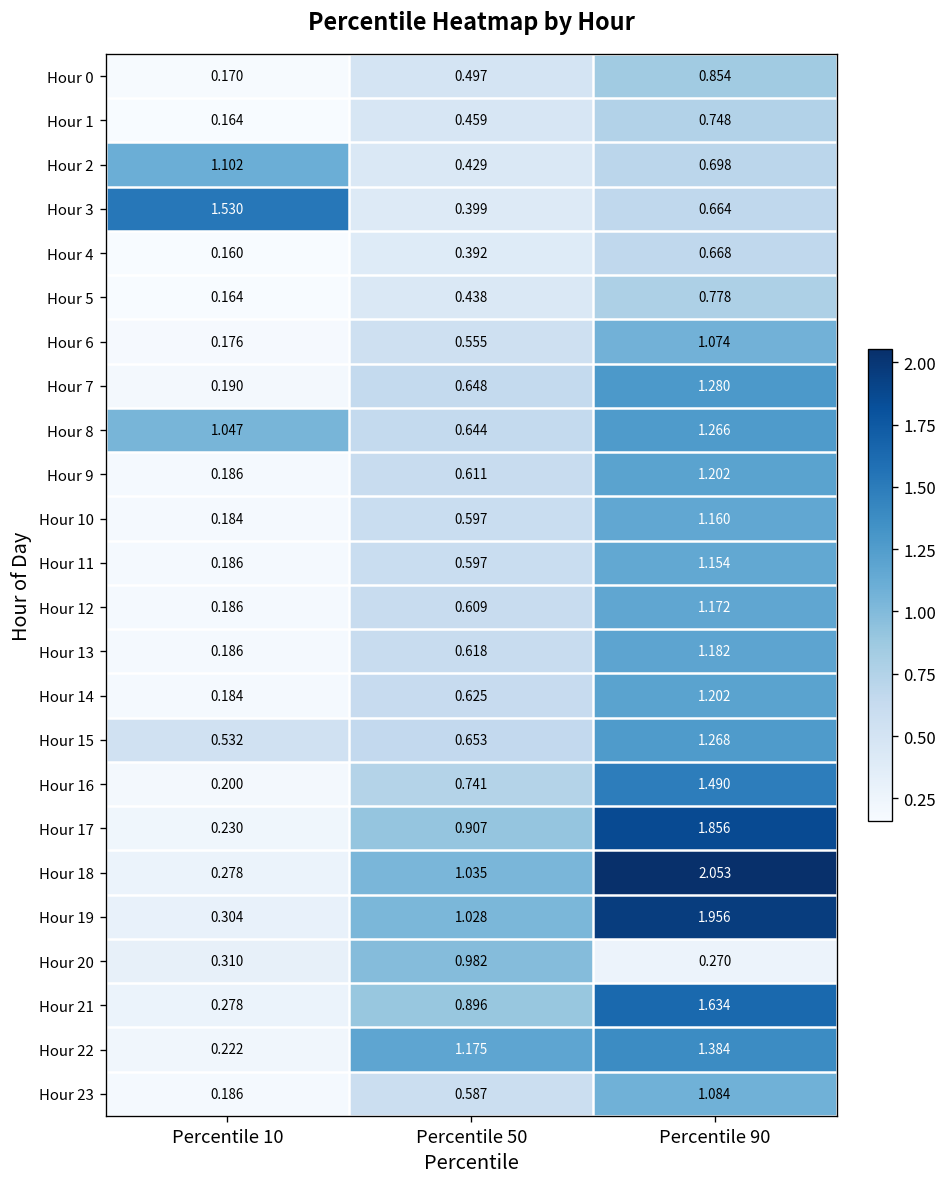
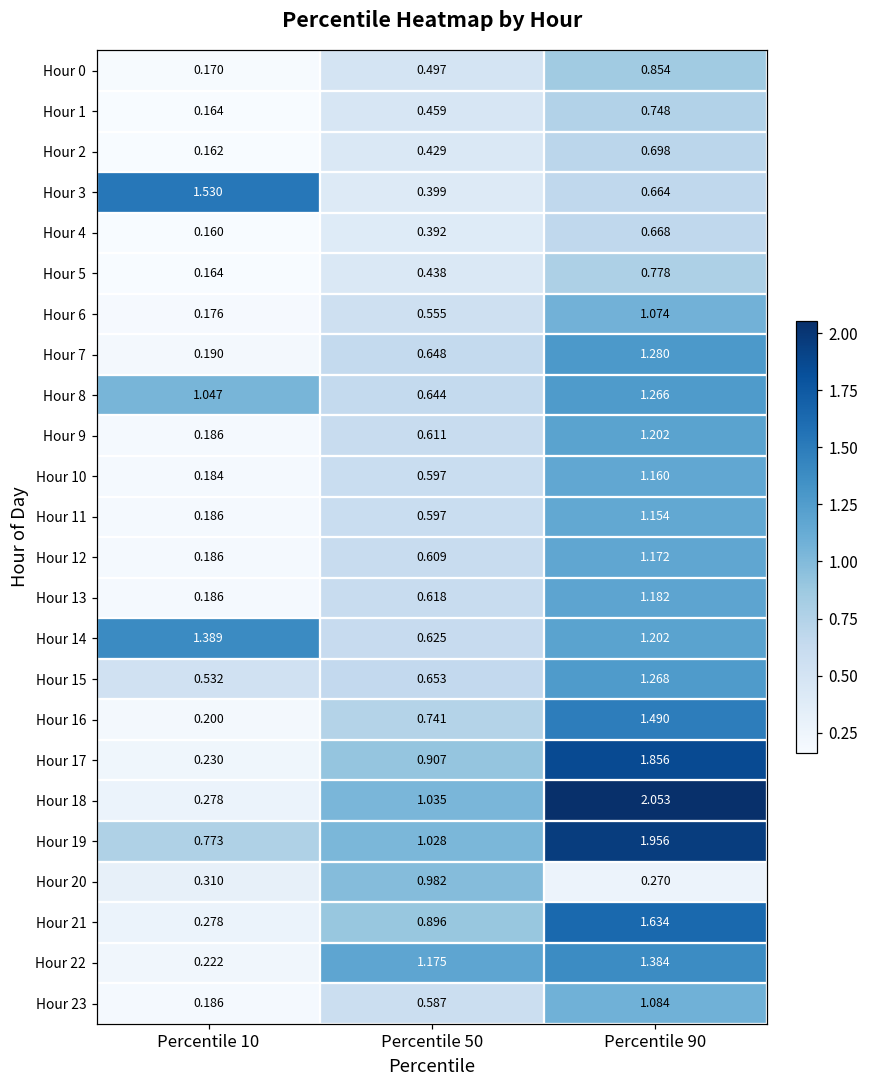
  {
    "Hour 0": {
      "Percentile 10": 0.170,
      "Percentile 50": 0.497,
      "Percentile 90": 0.854
    },
    "Hour 1": {
      "Percentile 10": 0.164,
      "Percentile 50": 0.459,
      "Percentile 90": 0.748
    },
    "Hour 2": {
-     "Percentile 10": 1.102,
+     "Percentile 10": 0.162,
      "Percentile 50": 0.429,
      "Percentile 90": 0.698
    },
    "Hour 3": {
      "Percentile 10": 1.530,
      "Percentile 50": 0.399,
      "Percentile 90": 0.664
    },
    "Hour 4": {
      "Percentile 10": 0.160,
      "Percentile 50": 0.392,
      "Percentile 90": 0.668
    },
    "Hour 5": {
      "Percentile 10": 0.164,
      "Percentile 50": 0.438,
      "Percentile 90": 0.778
    },
    "Hour 6": {
      "Percentile 10": 0.176,
      "Percentile 50": 0.555,
      "Percentile 90": 1.074
    },
    "Hour 7": {
      "Percentile 10": 0.190,
      "Percentile 50": 0.648,
      "Percentile 90": 1.280
    },
    "Hour 8": {
      "Percentile 10": 1.047,
      "Percentile 50": 0.644,
      "Percentile 90": 1.266
    },
    "Hour 9": {
      "Percentile 10": 0.186,
      "Percentile 50": 0.611,
      "Percentile 90": 1.202
    },
    "Hour 10": {
      "Percentile 10": 0.184,
      "Percentile 50": 0.597,
      "Percentile 90": 1.160
    },
    "Hour 11": {
      "Percentile 10": 0.186,
      "Percentile 50": 0.597,
      "Percentile 90": 1.154
    },
    "Hour 12": {
      "Percentile 10": 0.186,
      "Percentile 50": 0.609,
      "Percentile 90": 1.172
    },
    "Hour 13": {
      "Percentile 10": 0.186,
      "Percentile 50": 0.618,
      "Percentile 90": 1.182
    },
    "Hour 14": {
-     "Percentile 10": 0.184,
+     "Percentile 10": 1.389,
      "Percentile 50": 0.625,
      "Percentile 90": 1.202
    },
    "Hour 15": {
      "Percentile 10": 0.532,
      "Percentile 50": 0.653,
      "Percentile 90": 1.268
    },
    "Hour 16": {
      "Percentile 10": 0.200,
      "Percentile 50": 0.741,
      "Percentile 90": 1.490
    },
    "Hour 17": {
      "Percentile 10": 0.230,
      "Percentile 50": 0.907,
      "Percentile 90": 1.856
    },
    "Hour 18": {
      "Percentile 10": 0.278,
      "Percentile 50": 1.035,
      "Percentile 90": 2.053
    },
    "Hour 19": {
-     "Percentile 10": 0.304,
+     "Percentile 10": 0.773,
      "Percentile 50": 1.028,
      "Percentile 90": 1.956
    },
    "Hour 20": {
      "Percentile 10": 0.310,
      "Percentile 50": 0.982,
      "Percentile 90": 0.270
    },
    "Hour 21": {
      "Percentile 10": 0.278,
      "Percentile 50": 0.896,
      "Percentile 90": 1.634
    },
    "Hour 22": {
      "Percentile 10": 0.222,
      "Percentile 50": 1.175,
      "Percentile 90": 1.384
    },
    "Hour 23": {
      "Percentile 10": 0.186,
      "Percentile 50": 0.587,
      "Percentile 90": 1.084
    }
  }
